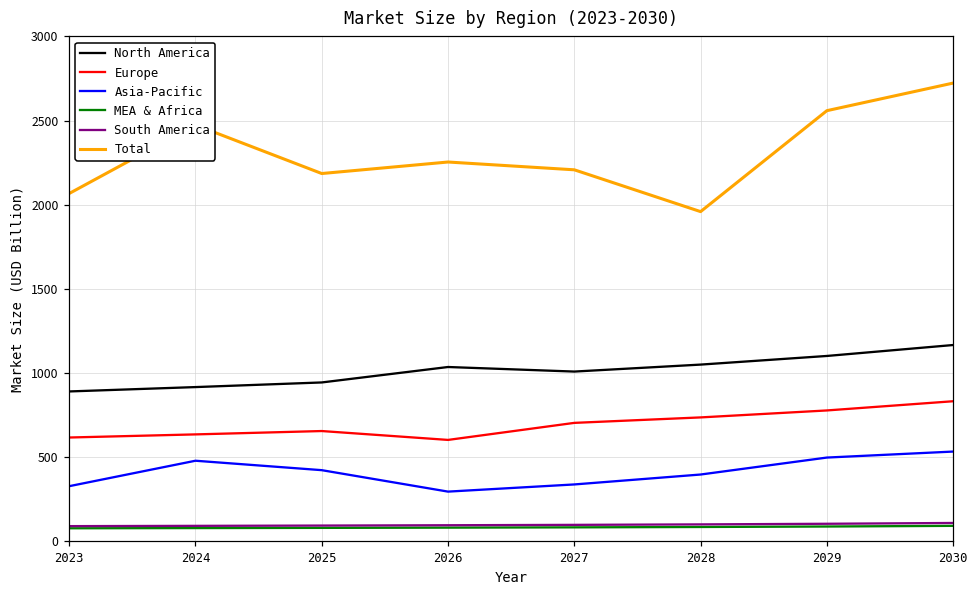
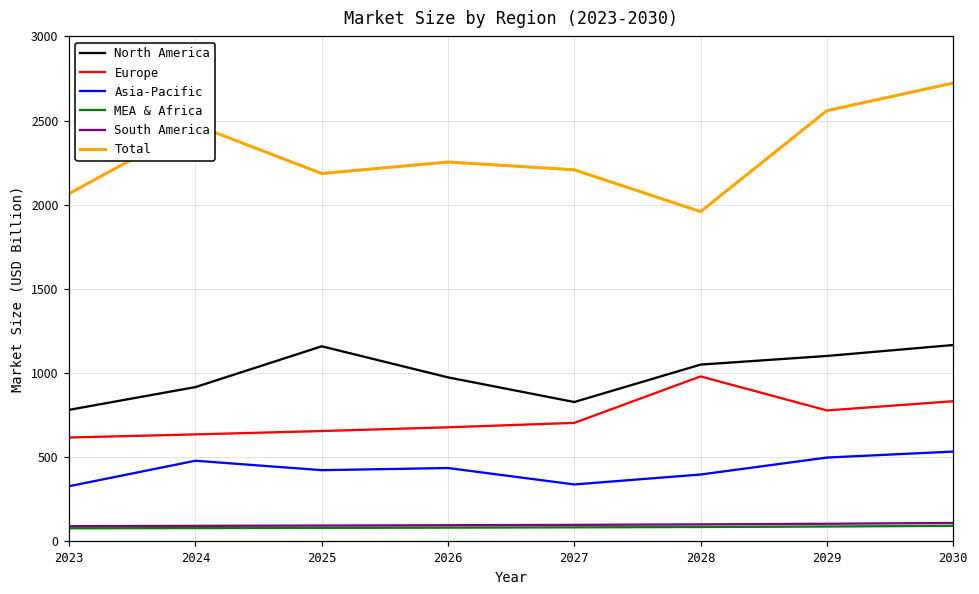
  {
    "North America": {
-     "2023": 890,
+     "2023": 780,
      "2024": 910,
-     "2025": 940,
-     "2026": 1030,
-     "2027": 1010,
+     "2025": 1160,
+     "2026": 970,
+     "2027": 830,
      "2028": 1050,
      "2029": 1100,
      "2030": 1160
    },
    "Europe": {
      "2023": 610,
      "2024": 630,
      "2025": 650,
-     "2026": 600,
+     "2026": 680,
      "2027": 700,
-     "2028": 730,
+     "2028": 980,
      "2029": 780,
      "2030": 830
    },
    "Asia-Pacific": {
      "2023": 330,
      "2024": 480,
      "2025": 420,
-     "2026": 290,
+     "2026": 430,
      "2027": 340,
      "2028": 390,
      "2029": 500,
      "2030": 530
    },
    "MEA & Africa": {
      "2030": 90
    },
    "South America": {
      "2030": 110
    },
    "Total": {
      "2023": 2070,
      "2025": 2180,
      "2026": 2250,
      "2027": 2210,
      "2028": 1960,
      "2029": 2560,
      "2030": 2720
    }
  }
